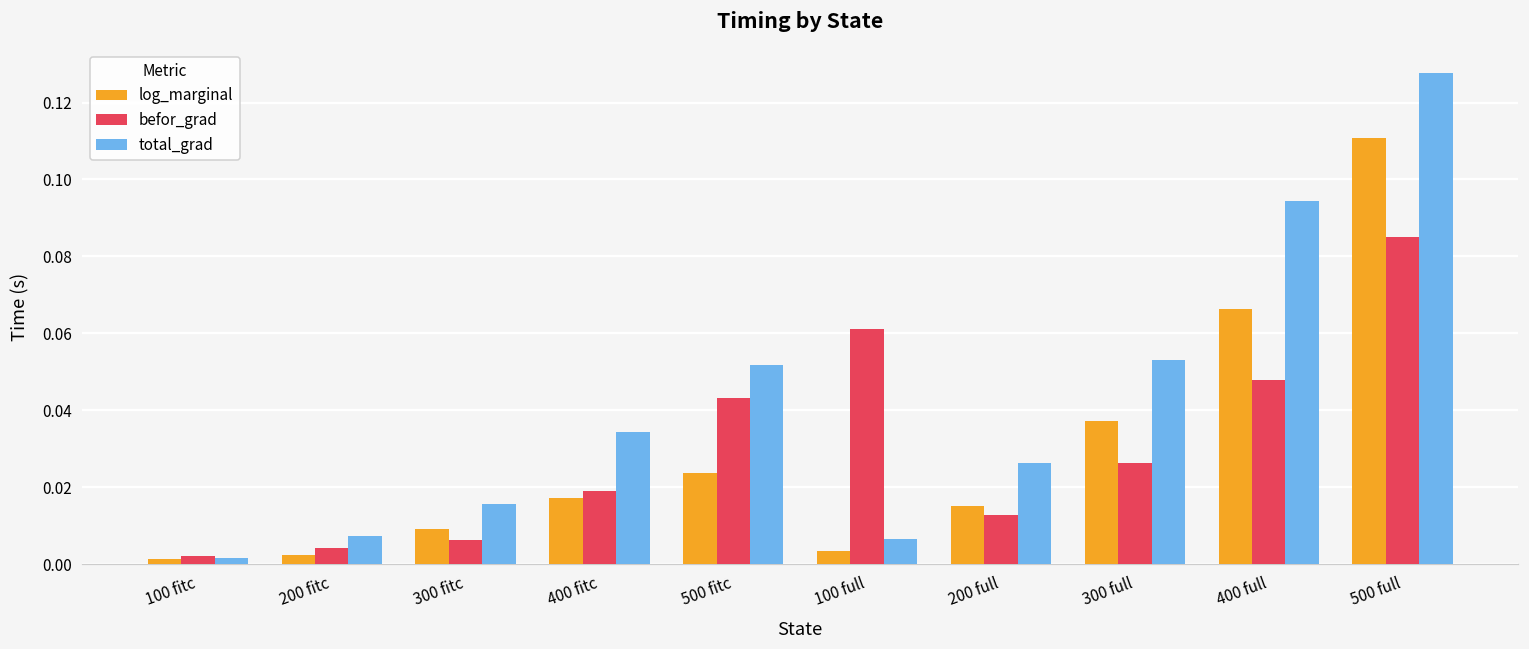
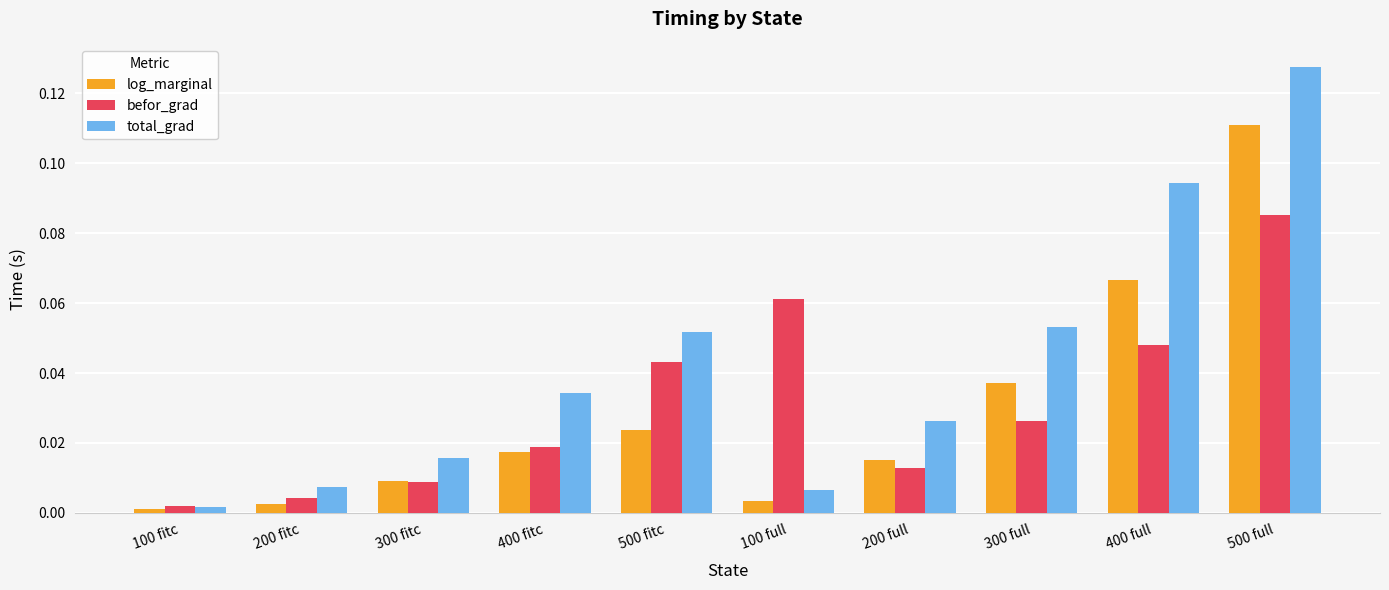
  {
    "log_marginal": {
      "100 fitc": 0.001,
      "200 fitc": 0.002,
      "300 fitc": 0.009,
      "400 fitc": 0.017,
      "500 fitc": 0.024,
      "100 full": 0.003,
      "200 full": 0.015,
      "300 full": 0.037,
      "400 full": 0.066,
      "500 full": 0.111
    },
    "befor_grad": {
      "100 fitc": 0.002,
      "200 fitc": 0.004,
-     "300 fitc": 0.006,
+     "300 fitc": 0.009,
      "400 fitc": 0.019,
      "500 fitc": 0.043,
      "100 full": 0.061,
      "200 full": 0.013,
      "300 full": 0.026,
      "400 full": 0.048,
      "500 full": 0.085
    },
    "total_grad": {
      "100 fitc": 0.002,
      "200 fitc": 0.007,
      "300 fitc": 0.016,
      "400 fitc": 0.034,
      "500 fitc": 0.052,
      "100 full": 0.007,
      "200 full": 0.026,
      "300 full": 0.053,
      "400 full": 0.094,
      "500 full": 0.128
    }
  }
